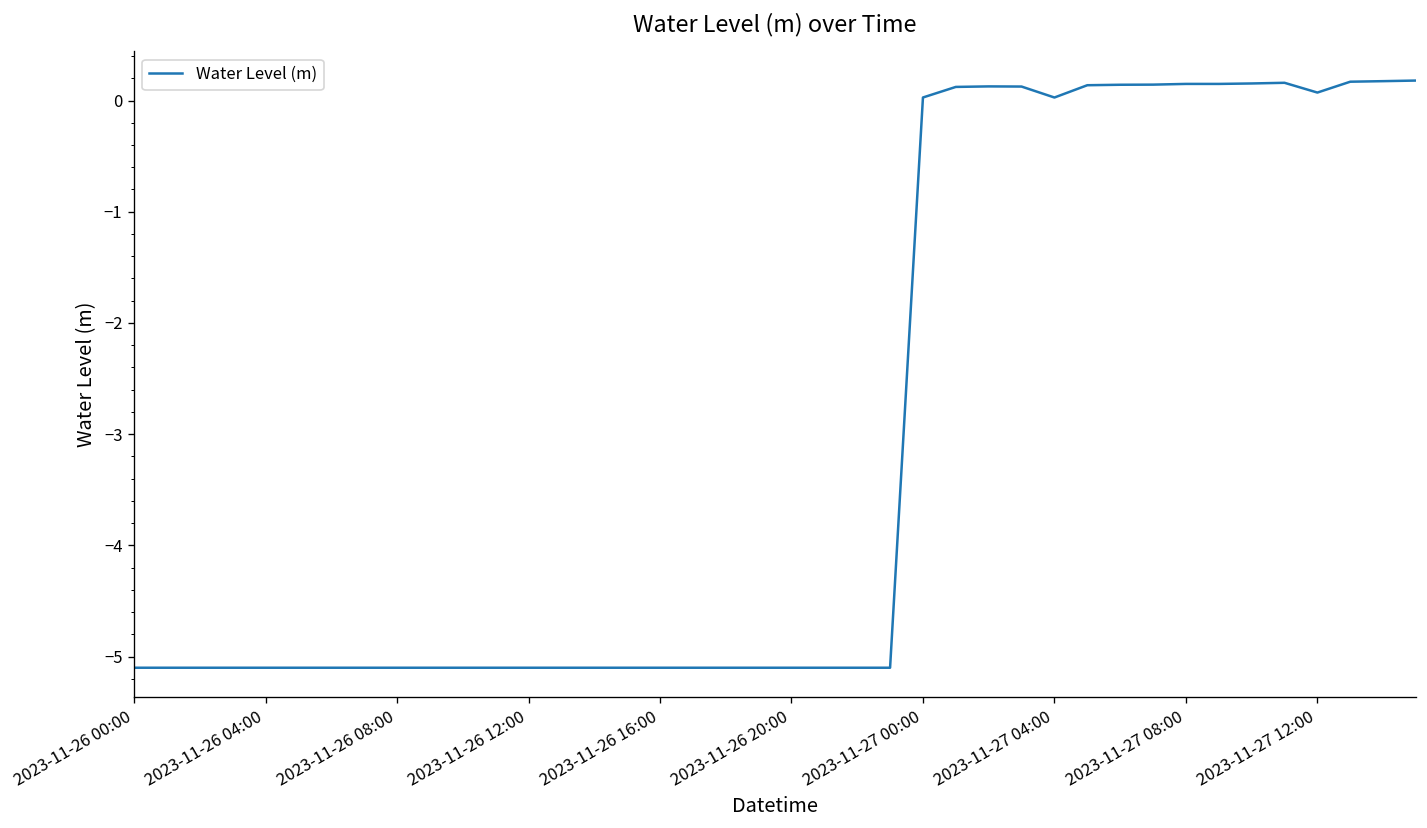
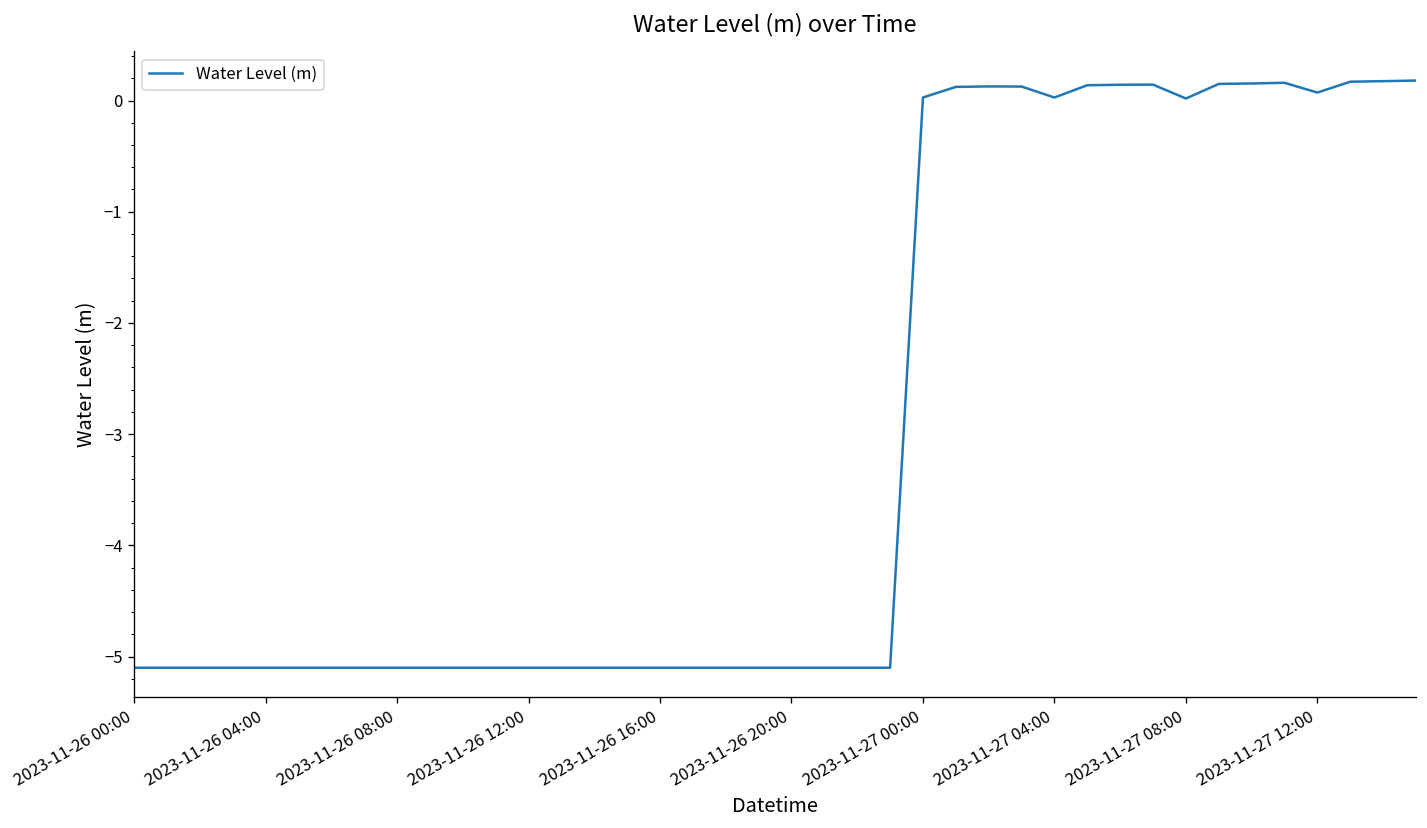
  {
    "2023-11-26 00:00": -5.1,
    "2023-11-26 04:00": -5.1,
    "2023-11-26 08:00": -5.1,
    "2023-11-26 12:00": -5.1,
    "2023-11-26 16:00": -5.1,
    "2023-11-26 20:00": -5.1,
    "2023-11-27 00:00": 0.0,
    "2023-11-27 04:00": 0.0,
-   "2023-11-27 08:00": 0.1,
+   "2023-11-27 08:00": 0.0,
    "2023-11-27 12:00": 0.1
  }
